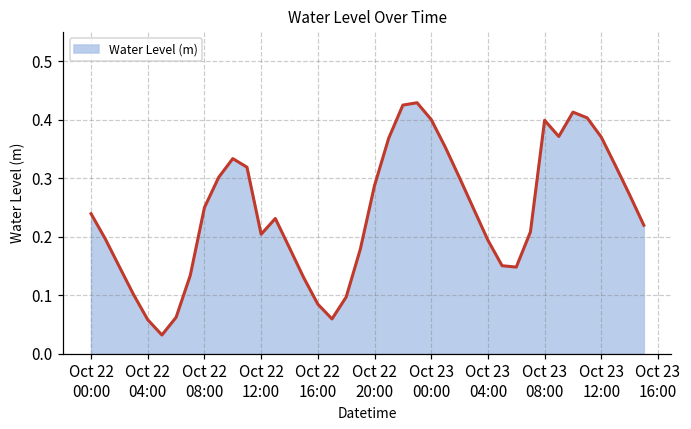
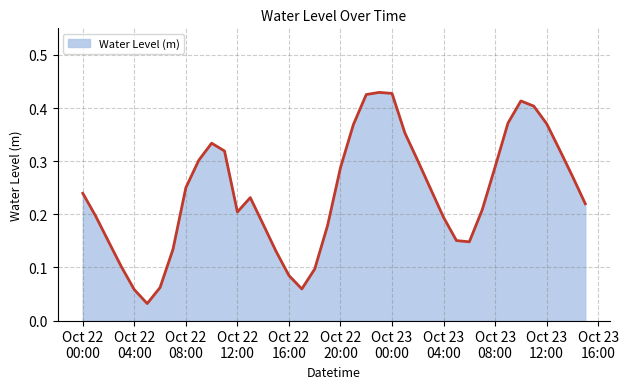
  {
    "Oct 22 00:00": 0.24,
    "Oct 22 04:00": 0.06,
    "Oct 22 08:00": 0.25,
    "Oct 22 12:00": 0.20,
    "Oct 22 16:00": 0.08,
    "Oct 22 20:00": 0.29,
-   "Oct 23 00:00": 0.40,
+   "Oct 23 00:00": 0.43,
    "Oct 23 04:00": 0.19,
-   "Oct 23 08:00": 0.40,
+   "Oct 23 08:00": 0.29,
    "Oct 23 12:00": 0.37
  }
